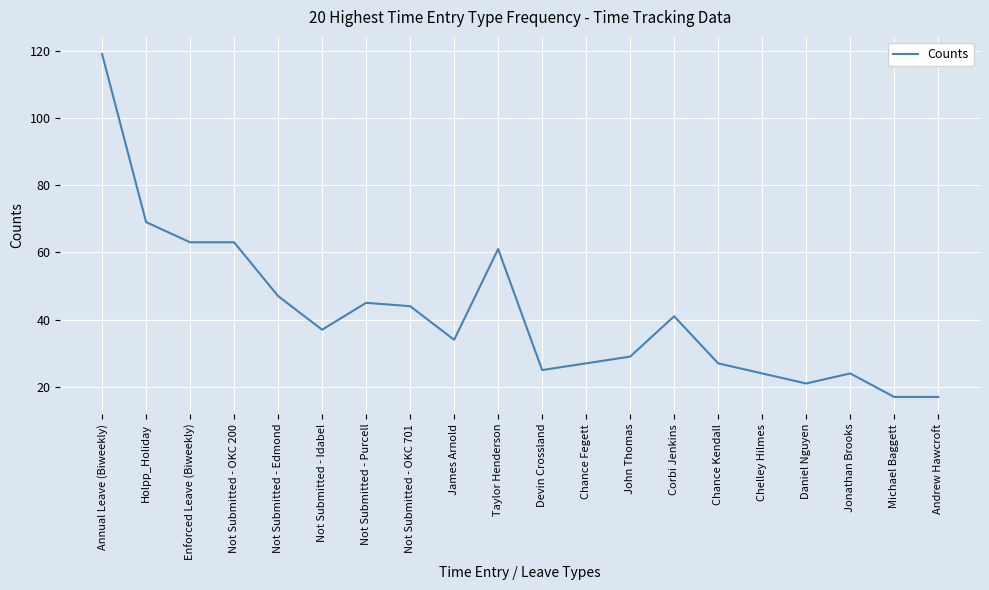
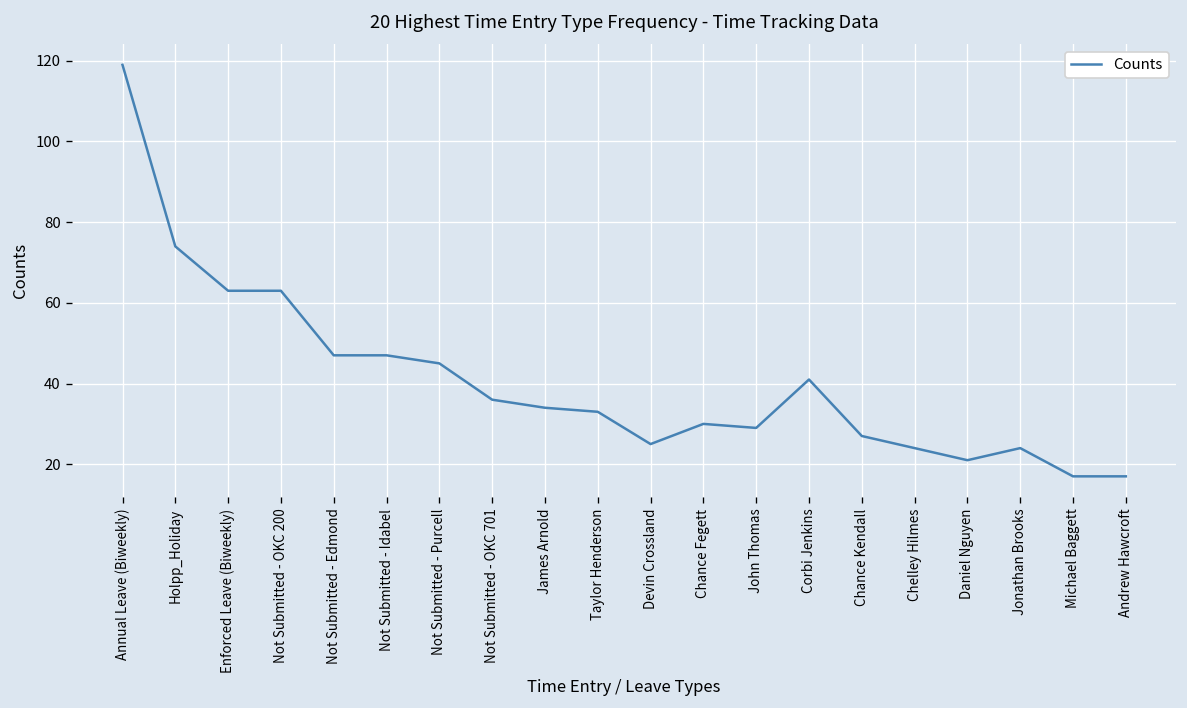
  {
    "Annual Leave (Biweekly)": 119,
-   "Holpp_Holiday": 69,
+   "Holpp_Holiday": 74,
    "Enforced Leave (Biweekly)": 63,
    "Not Submitted - OKC 200": 63,
    "Not Submitted - Edmond": 47,
-   "Not Submitted - Idabel": 37,
+   "Not Submitted - Idabel": 47,
    "Not Submitted - Purcell": 45,
-   "Not Submitted - OKC 701": 44,
+   "Not Submitted - OKC 701": 36,
    "James Arnold": 34,
-   "Taylor Henderson": 61,
+   "Taylor Henderson": 33,
    "Devin Crossland": 25,
-   "Chance Fegett": 27,
+   "Chance Fegett": 30,
    "John Thomas": 29,
    "Corbi Jenkins": 41,
    "Chance Kendall": 27,
    "Chelley Hilmes": 24,
    "Daniel Nguyen": 21,
    "Jonathan Brooks": 24,
    "Michael Baggett": 17,
    "Andrew Hawcroft": 17
  }
